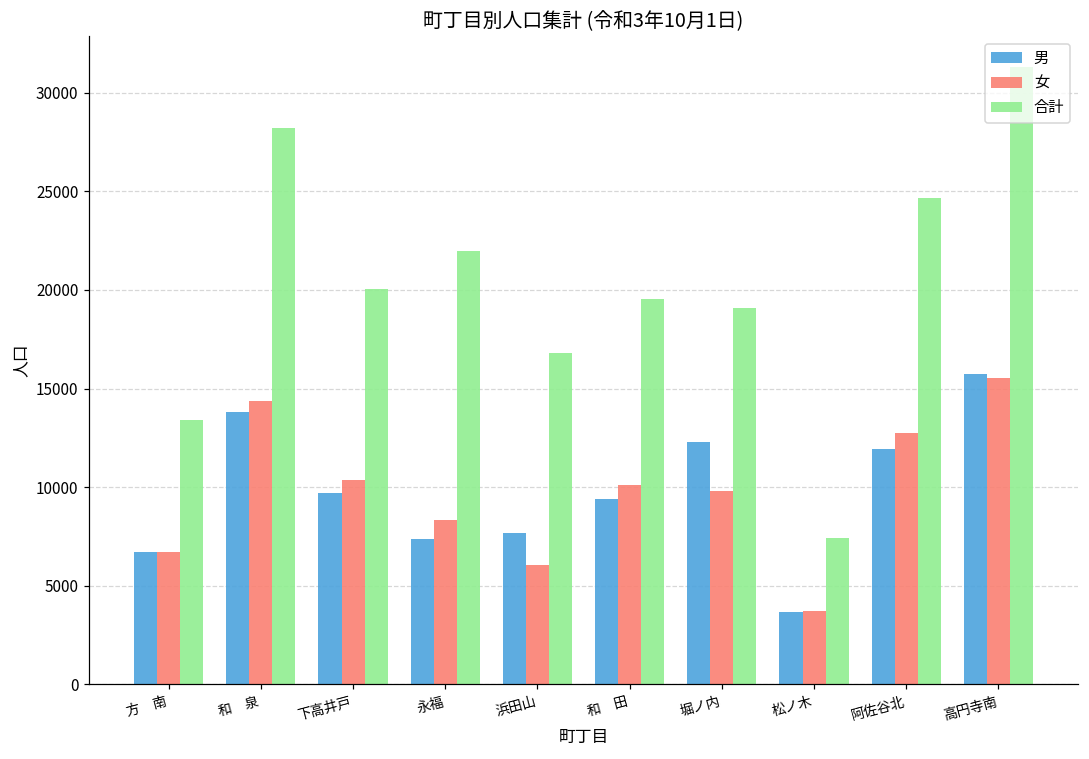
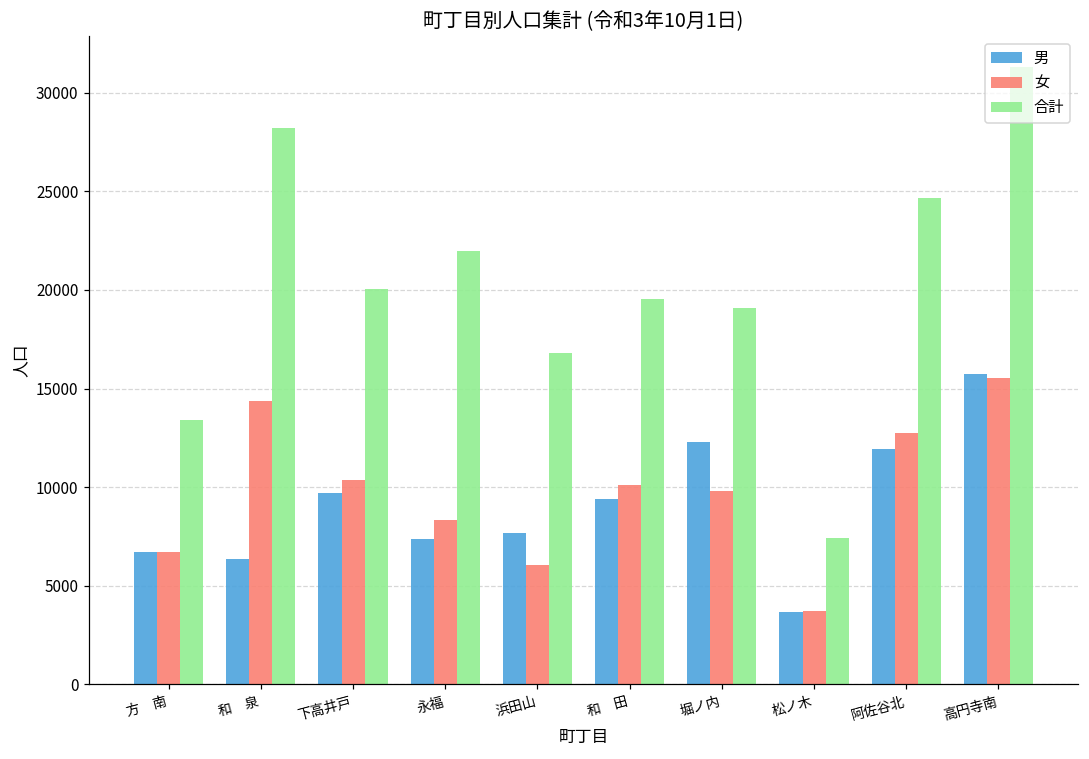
  {
    "男": {
      "方 南": 6700,
-     "和 泉": 13800,
+     "和 泉": 6400,
      "下高井戸": 9700,
      "永福": 7400,
      "浜田山": 7700,
      "和 田": 9400,
      "堀ノ内": 12300,
      "松ノ木": 3700,
      "阿佐谷北": 11900,
      "高円寺南": 15700
    },
    "女": {
      "方 南": 6700,
      "和 泉": 14400,
      "下高井戸": 10400,
      "永福": 8300,
      "浜田山": 6100,
      "和 田": 10100,
      "堀ノ内": 9800,
      "松ノ木": 3700,
      "阿佐谷北": 12700,
      "高円寺南": 15600
    },
    "合計": {
      "方 南": 13400,
      "和 泉": 28200,
      "下高井戸": 20000,
      "永福": 22000,
      "浜田山": 16800,
      "和 田": 19500,
      "堀ノ内": 19100,
      "松ノ木": 7400,
      "阿佐谷北": 24700
    }
  }
